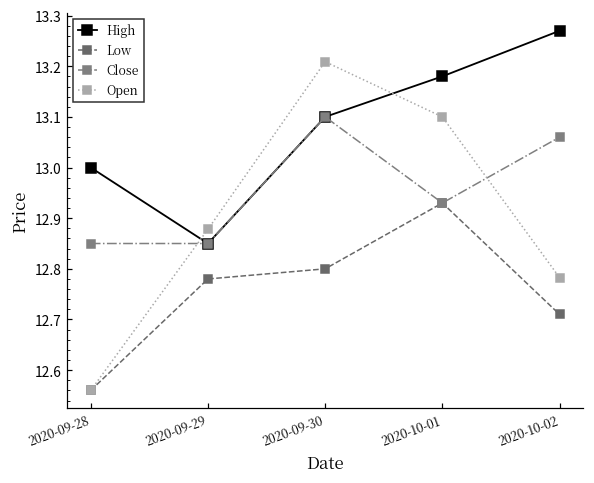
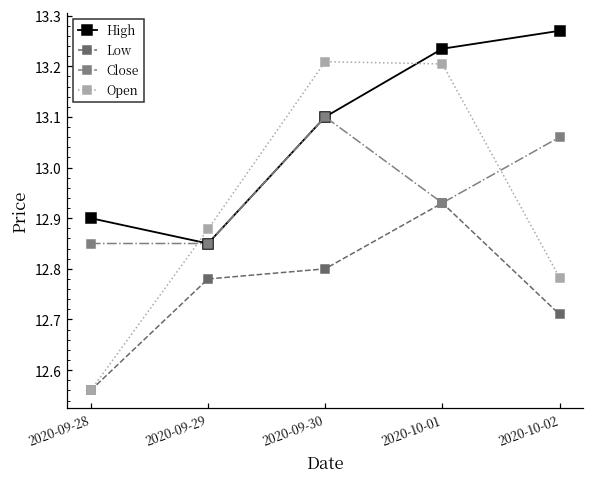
  {
    "High": {
-     "2020-09-28": 13.0,
-     "2020-10-01": 13.18,
+     "2020-09-28": 12.9,
+     "2020-10-01": 13.23,
      "2020-10-02": 13.27
    },
    "Open": {
      "2020-09-29": 12.88,
      "2020-09-30": 13.21,
-     "2020-10-01": 13.10,
+     "2020-10-01": 13.20,
      "2020-10-02": 12.78
    }
  }
